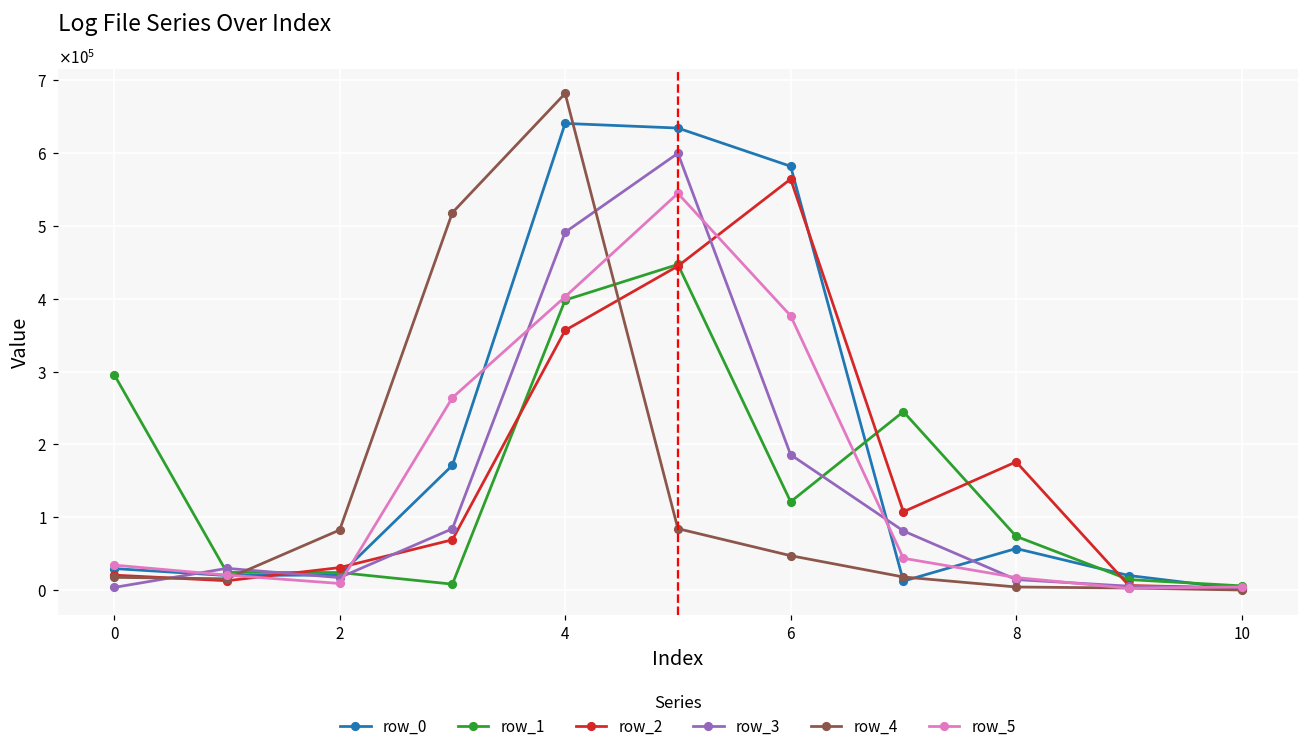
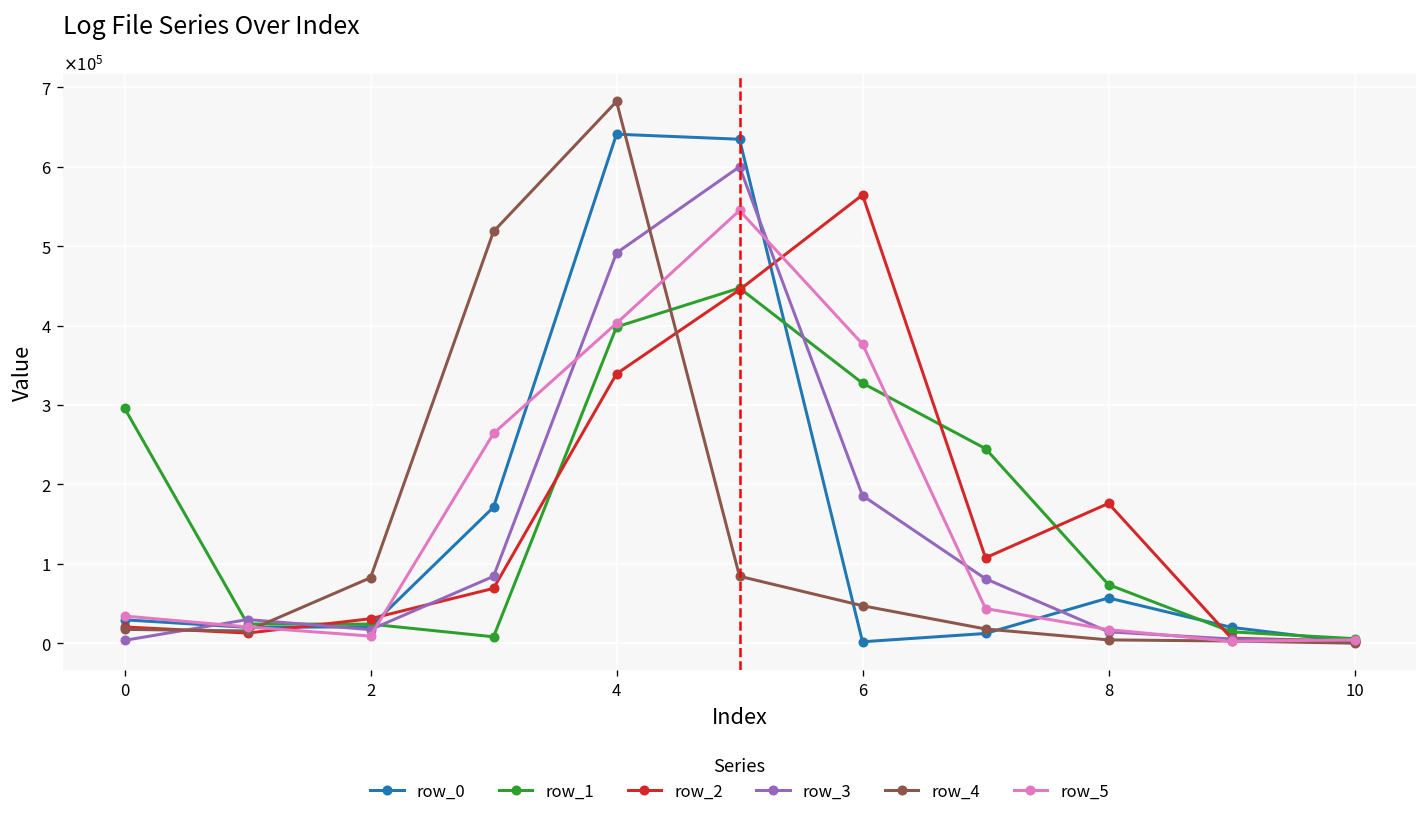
  {
    "row_0": {
      "0": 30000,
      "4": 640000,
-     "6": 580000,
+     "6": 0,
      "8": 60000
    },
    "row_1": {
      "0": 300000,
      "4": 400000,
-     "6": 120000,
+     "6": 330000,
      "8": 70000
    },
    "row_2": {
      "2": 30000,
-     "4": 360000,
+     "4": 340000,
      "6": 560000,
      "8": 180000
    },
    "row_3": {
      "0": 0,
      "4": 490000,
      "6": 190000
    },
    "row_4": {
      "2": 80000,
      "4": 680000,
      "6": 50000,
      "8": 0
    },
    "row_5": {
      "0": 30000,
      "2": 10000,
      "4": 400000,
      "6": 380000
    }
  }
